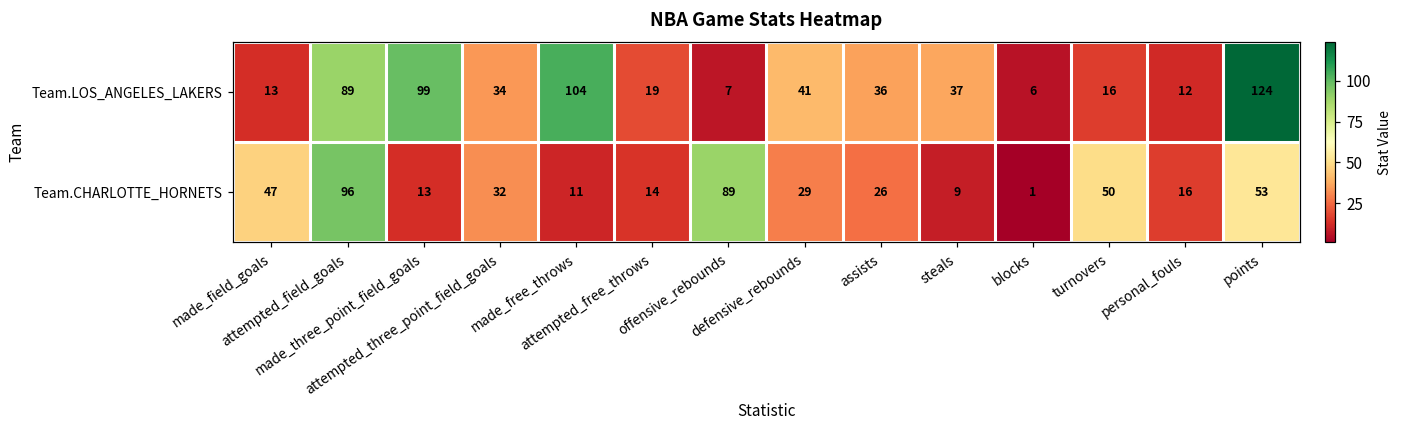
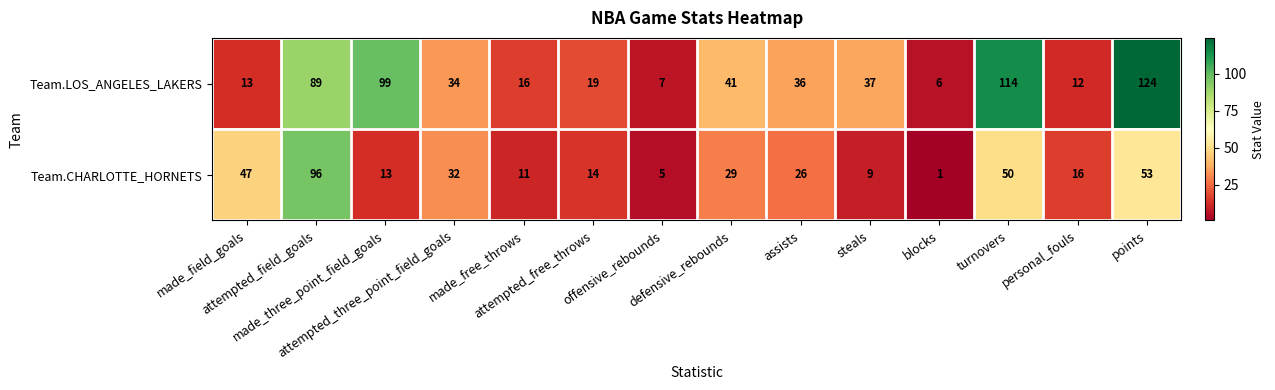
  {
    "Team.LOS_ANGELES_LAKERS": {
      "made_field_goals": 13,
      "attempted_field_goals": 89,
      "made_three_point_field_goals": 99,
      "attempted_three_point_field_goals": 34,
-     "made_free_throws": 104,
+     "made_free_throws": 16,
      "attempted_free_throws": 19,
      "offensive_rebounds": 7,
      "defensive_rebounds": 41,
      "assists": 36,
      "steals": 37,
      "blocks": 6,
-     "turnovers": 16,
+     "turnovers": 114,
      "personal_fouls": 12,
      "points": 124
    },
    "Team.CHARLOTTE_HORNETS": {
      "made_field_goals": 47,
      "attempted_field_goals": 96,
      "made_three_point_field_goals": 13,
      "attempted_three_point_field_goals": 32,
      "made_free_throws": 11,
      "attempted_free_throws": 14,
-     "offensive_rebounds": 89,
+     "offensive_rebounds": 5,
      "defensive_rebounds": 29,
      "assists": 26,
      "steals": 9,
      "blocks": 1,
      "turnovers": 50,
      "personal_fouls": 16,
      "points": 53
    }
  }
